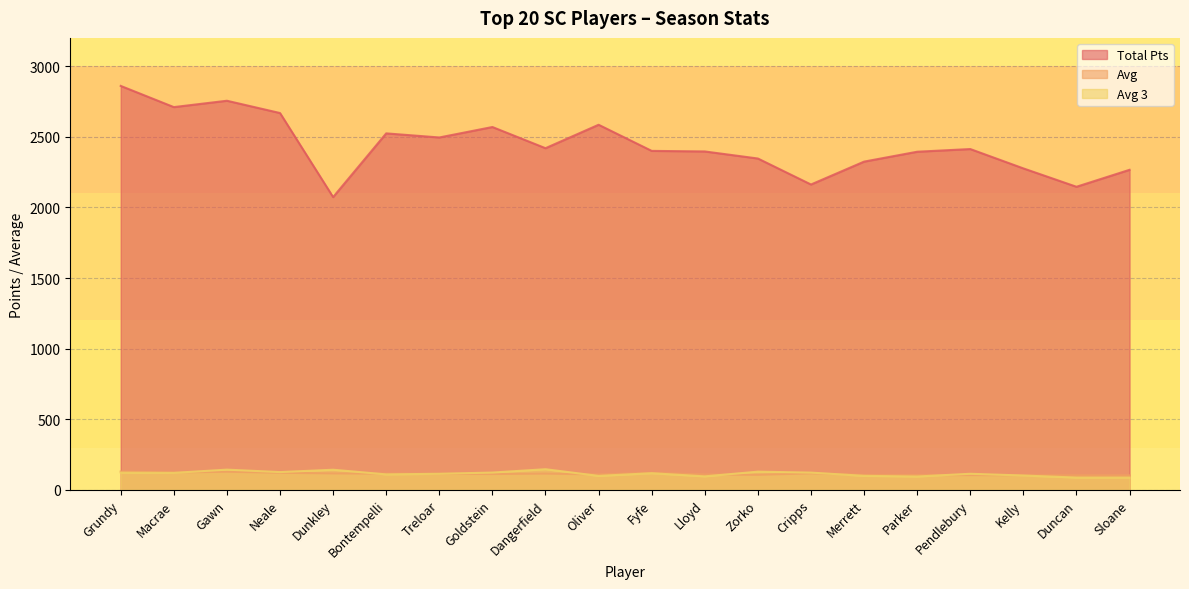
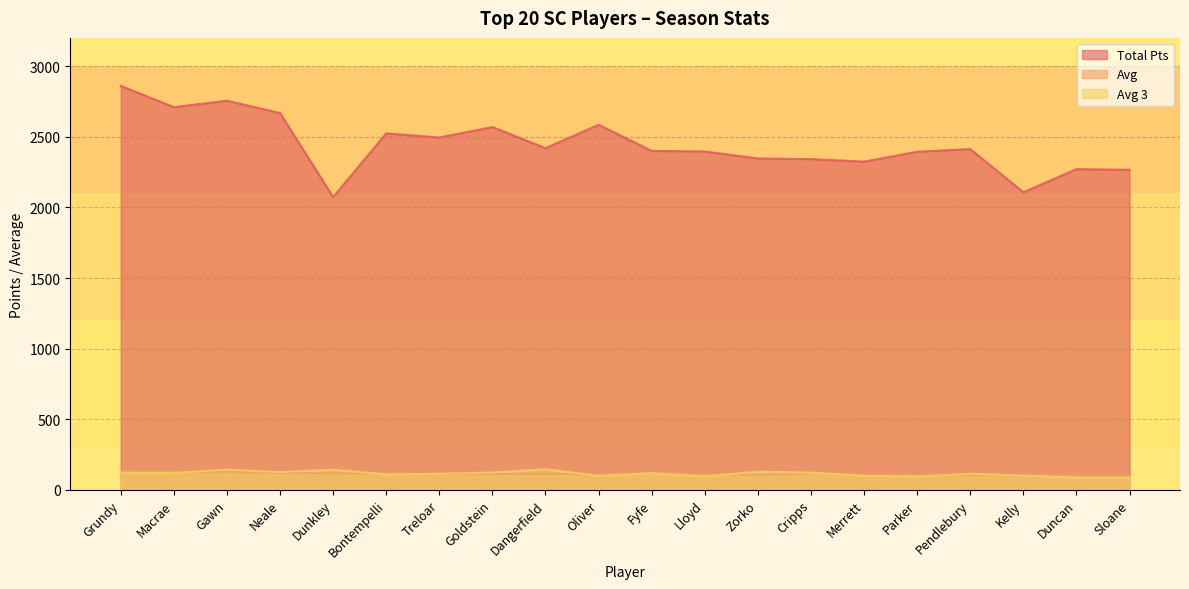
  {
    "Total Pts": {
      "Grundy": 2860,
      "Macrae": 2710,
      "Gawn": 2760,
      "Neale": 2670,
      "Dunkley": 2070,
      "Bontempelli": 2520,
      "Treloar": 2500,
      "Goldstein": 2570,
      "Dangerfield": 2420,
      "Oliver": 2590,
      "Fyfe": 2400,
      "Lloyd": 2400,
      "Zorko": 2350,
-     "Cripps": 2160,
+     "Cripps": 2340,
      "Merrett": 2320,
      "Parker": 2390,
      "Pendlebury": 2410,
-     "Kelly": 2280,
-     "Duncan": 2150,
+     "Kelly": 2110,
+     "Duncan": 2270,
      "Sloane": 2270
    }
  }
